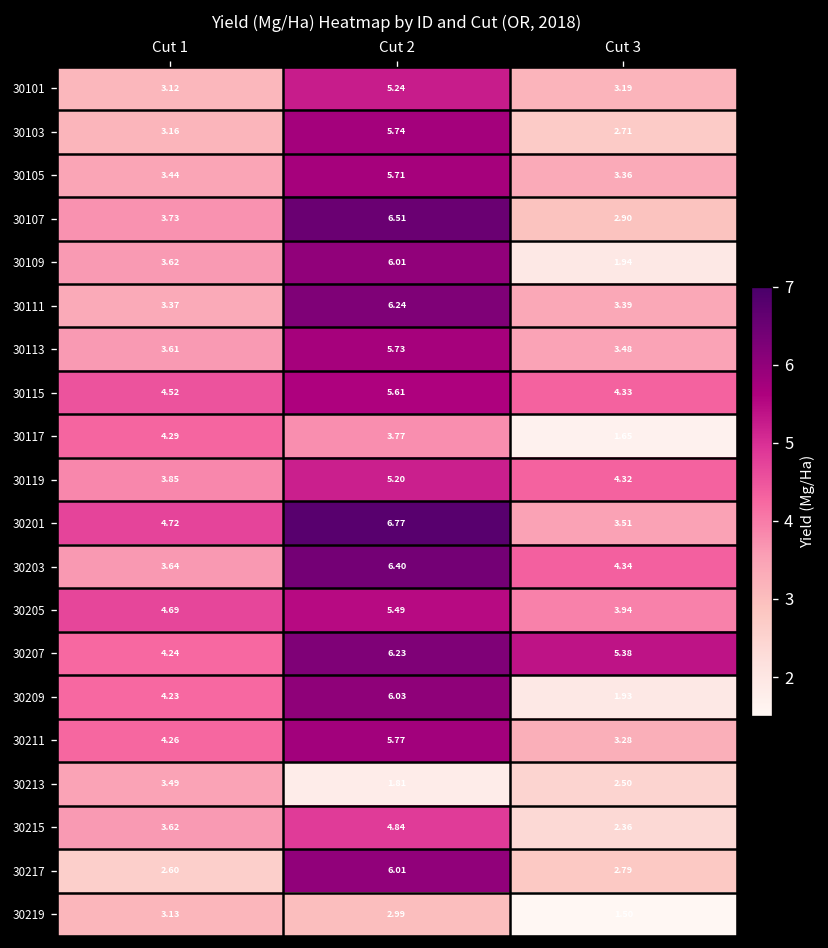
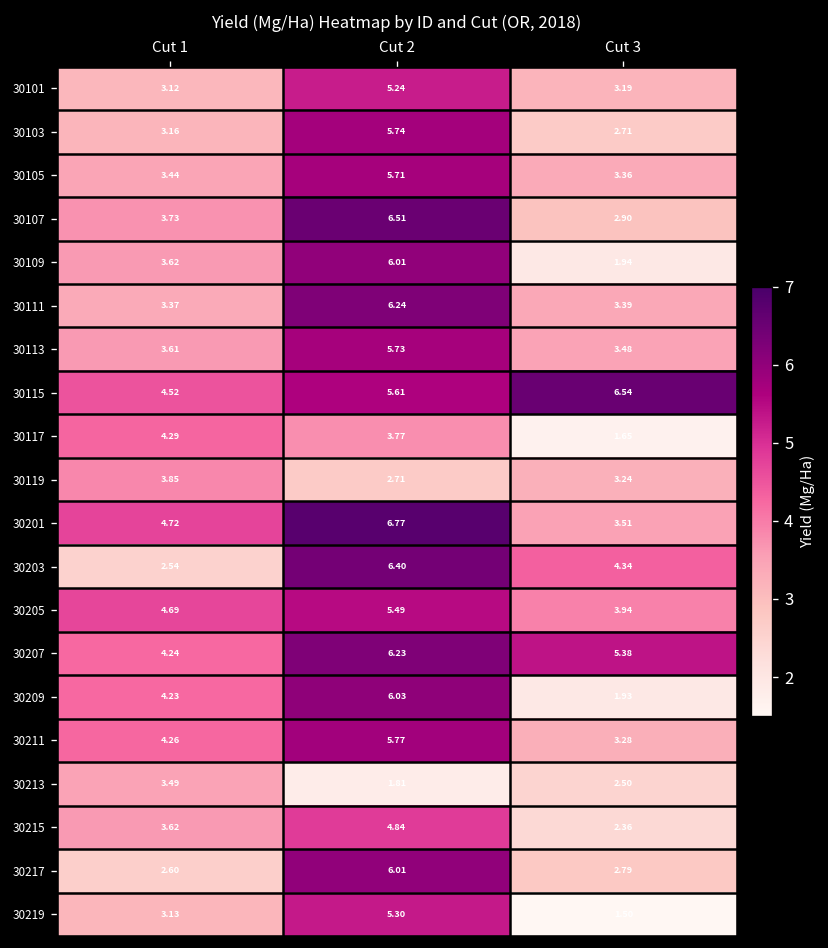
  {
    "30101": {
      "Cut 1": 3.12,
      "Cut 2": 5.24,
      "Cut 3": 3.19
    },
    "30103": {
      "Cut 1": 3.16,
      "Cut 2": 5.74,
      "Cut 3": 2.71
    },
    "30105": {
      "Cut 1": 3.44,
      "Cut 2": 5.71,
      "Cut 3": 3.36
    },
    "30107": {
      "Cut 1": 3.73,
      "Cut 2": 6.51,
      "Cut 3": 2.90
    },
    "30109": {
      "Cut 1": 3.62,
      "Cut 2": 6.01
    },
    "30111": {
      "Cut 1": 3.37,
      "Cut 2": 6.24,
      "Cut 3": 3.39
    },
    "30113": {
      "Cut 1": 3.61,
      "Cut 2": 5.73,
      "Cut 3": 3.48
    },
    "30115": {
      "Cut 1": 4.52,
      "Cut 2": 5.61,
-     "Cut 3": 4.33
+     "Cut 3": 6.54
    },
    "30117": {
      "Cut 1": 4.29,
      "Cut 2": 3.77
    },
    "30119": {
      "Cut 1": 3.85,
-     "Cut 2": 5.20,
-     "Cut 3": 4.32
+     "Cut 2": 2.71,
+     "Cut 3": 3.24
    },
    "30201": {
      "Cut 1": 4.72,
      "Cut 2": 6.77,
      "Cut 3": 3.51
    },
    "30203": {
-     "Cut 1": 3.64,
+     "Cut 1": 2.54,
      "Cut 2": 6.40,
      "Cut 3": 4.34
    },
    "30205": {
      "Cut 1": 4.69,
      "Cut 2": 5.49,
      "Cut 3": 3.94
    },
    "30207": {
      "Cut 1": 4.24,
      "Cut 2": 6.23,
      "Cut 3": 5.38
    },
    "30209": {
      "Cut 1": 4.23,
      "Cut 2": 6.03
    },
    "30211": {
      "Cut 1": 4.26,
      "Cut 2": 5.77,
      "Cut 3": 3.28
    },
    "30213": {
      "Cut 1": 3.49
    },
    "30215": {
      "Cut 1": 3.62,
      "Cut 2": 4.84
    },
    "30217": {
      "Cut 1": 2.60,
      "Cut 2": 6.01,
      "Cut 3": 2.79
    },
    "30219": {
      "Cut 1": 3.13,
-     "Cut 2": 2.99
+     "Cut 2": 5.30
    }
  }
